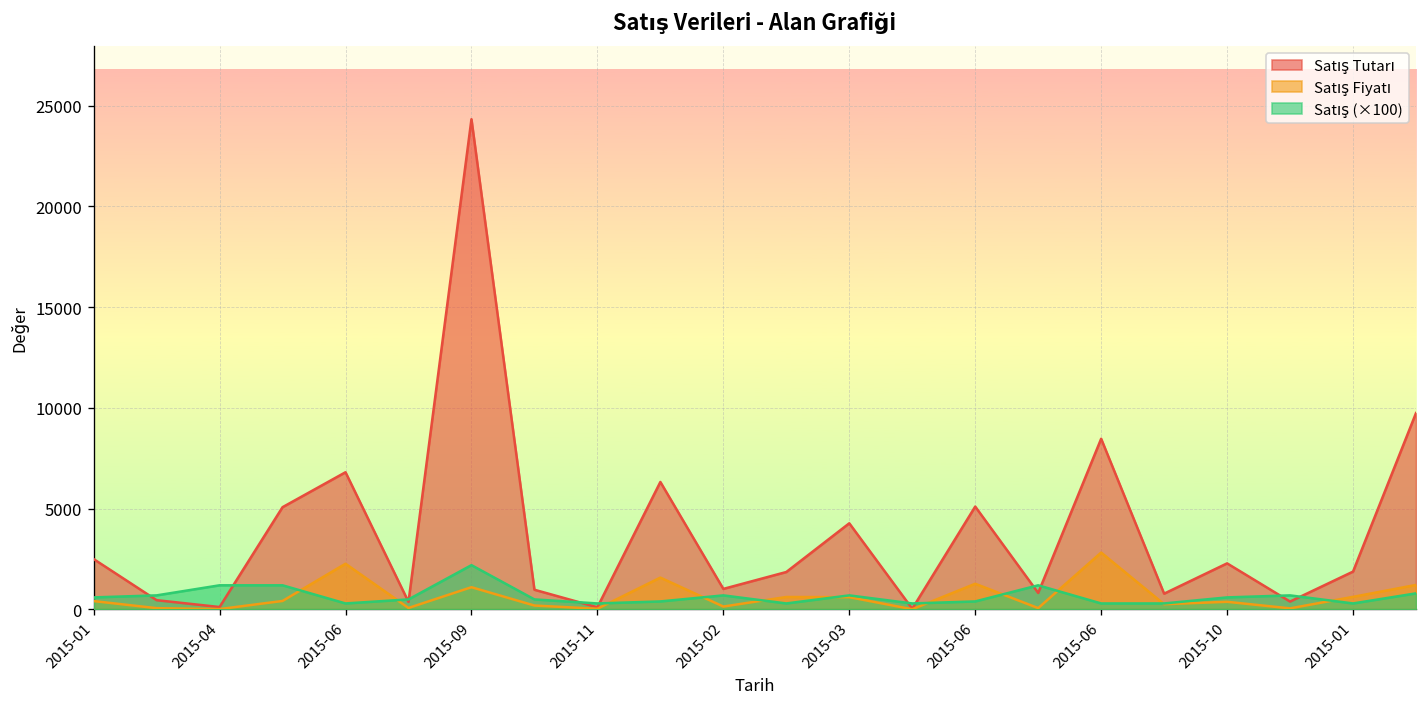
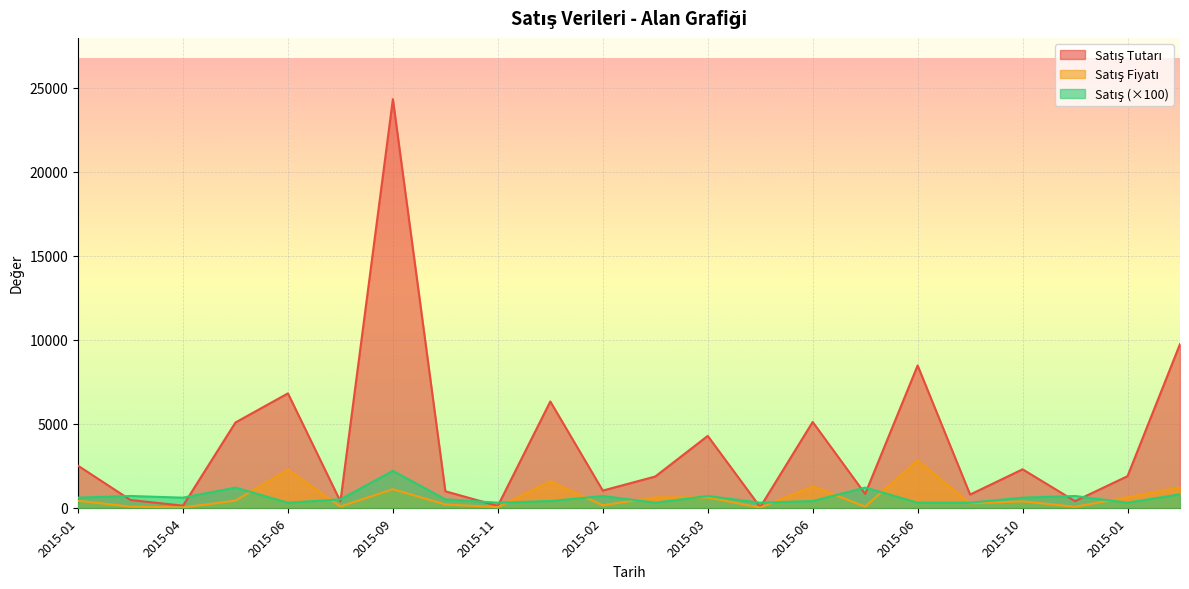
  {
    "Satış (×100)": {
-     "2015-04": 1200
+     "2015-04": 600
    }
  }
